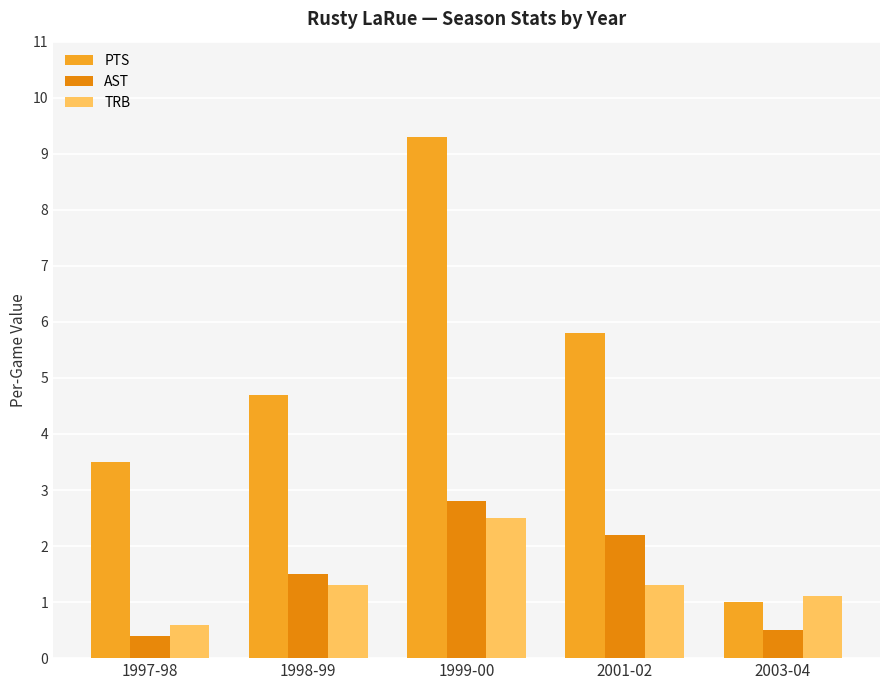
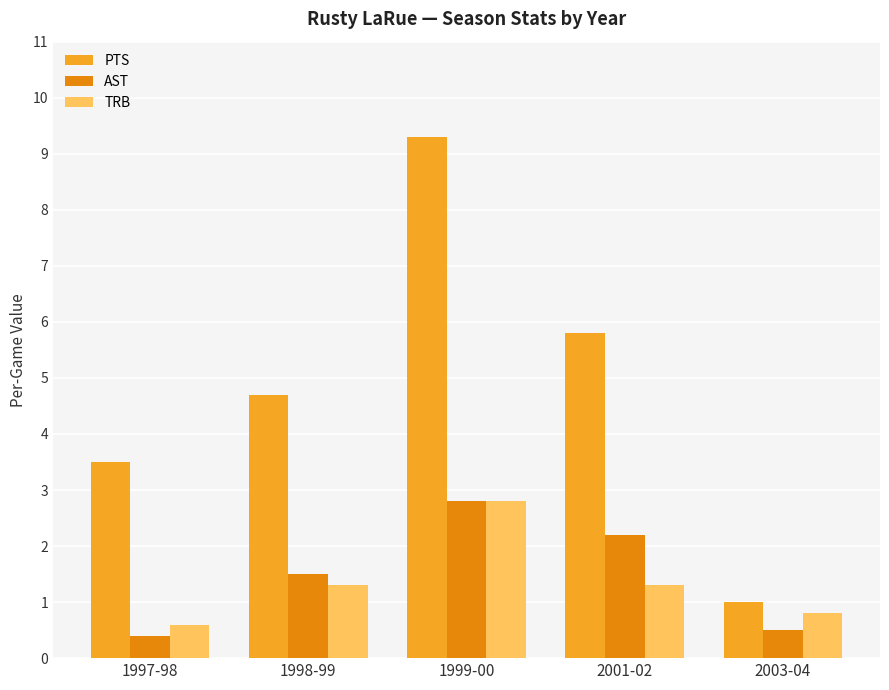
  {
    "TRB": {
      "1997-98": 0.6,
      "1998-99": 1.3,
-     "1999-00": 2.5,
+     "1999-00": 2.8,
      "2001-02": 1.3,
-     "2003-04": 1.1
+     "2003-04": 0.8
    }
  }
